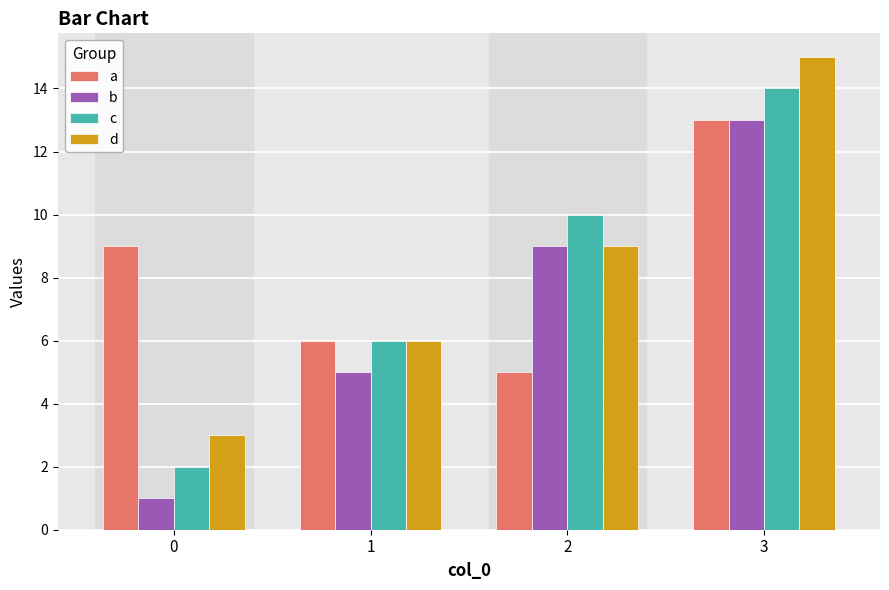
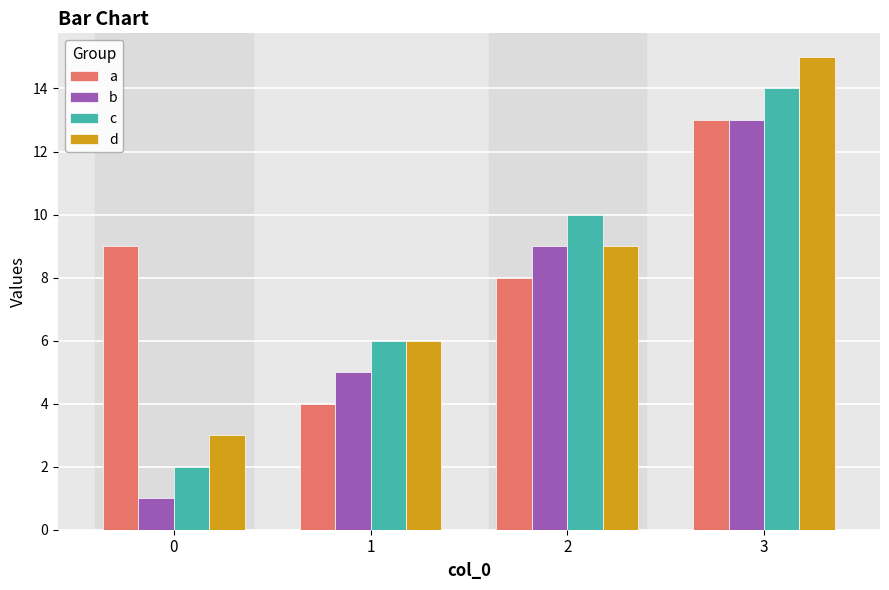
  {
    "a": {
      "0": 9,
-     "1": 6,
-     "2": 5,
+     "1": 4,
+     "2": 8,
      "3": 13
    },
    "b": {
      "0": 1,
      "1": 5,
      "2": 9,
      "3": 13
    },
    "c": {
      "0": 2,
      "1": 6,
      "2": 10,
      "3": 14
    },
    "d": {
      "0": 3,
      "1": 6,
      "2": 9,
      "3": 15
    }
  }
